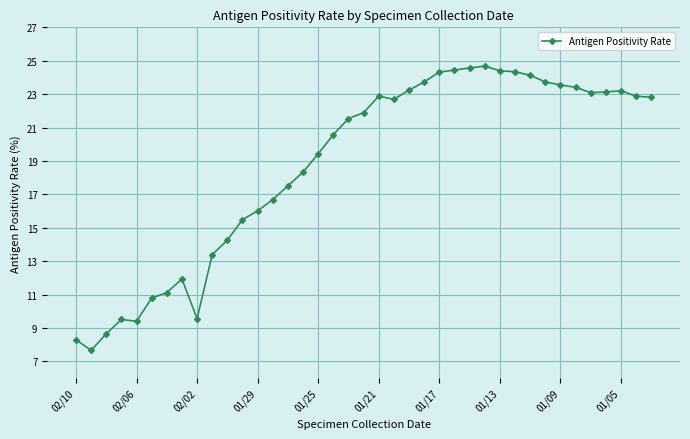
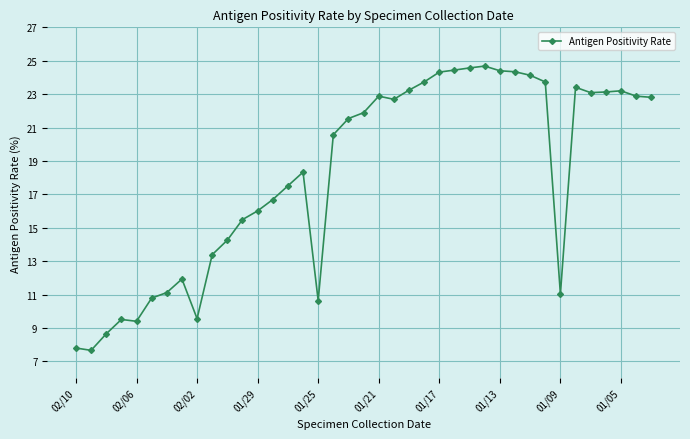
  {
-   "02/10": 8.3,
+   "02/10": 7.8,
    "02/06": 9.4,
    "02/02": 9.6,
    "01/29": 16.0,
-   "01/25": 19.4,
+   "01/25": 10.6,
    "01/21": 22.9,
    "01/17": 24.3,
    "01/13": 24.4,
-   "01/09": 23.6,
+   "01/09": 11.0,
    "01/05": 23.2
  }
